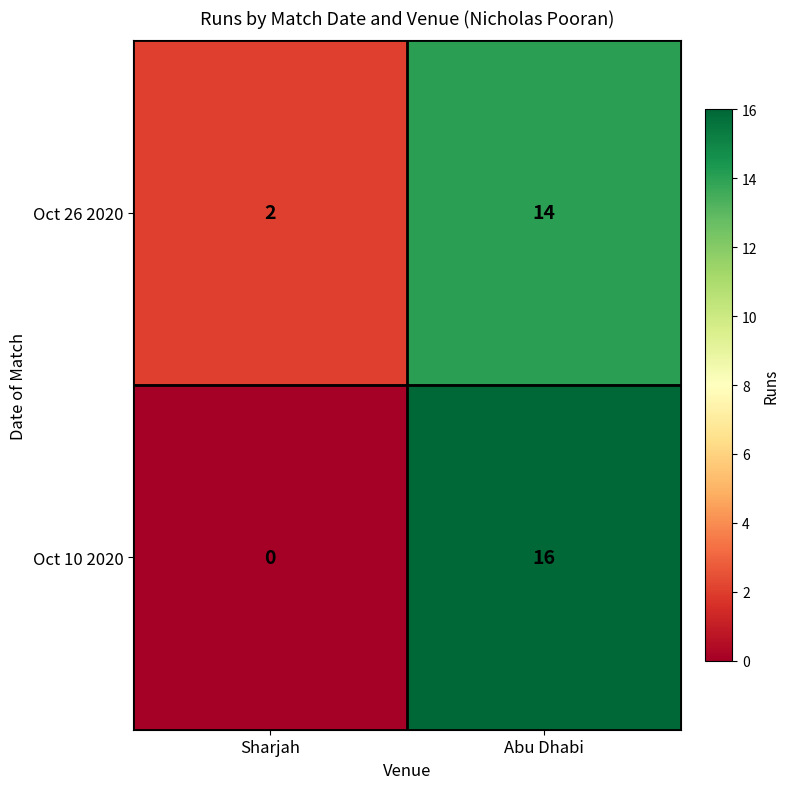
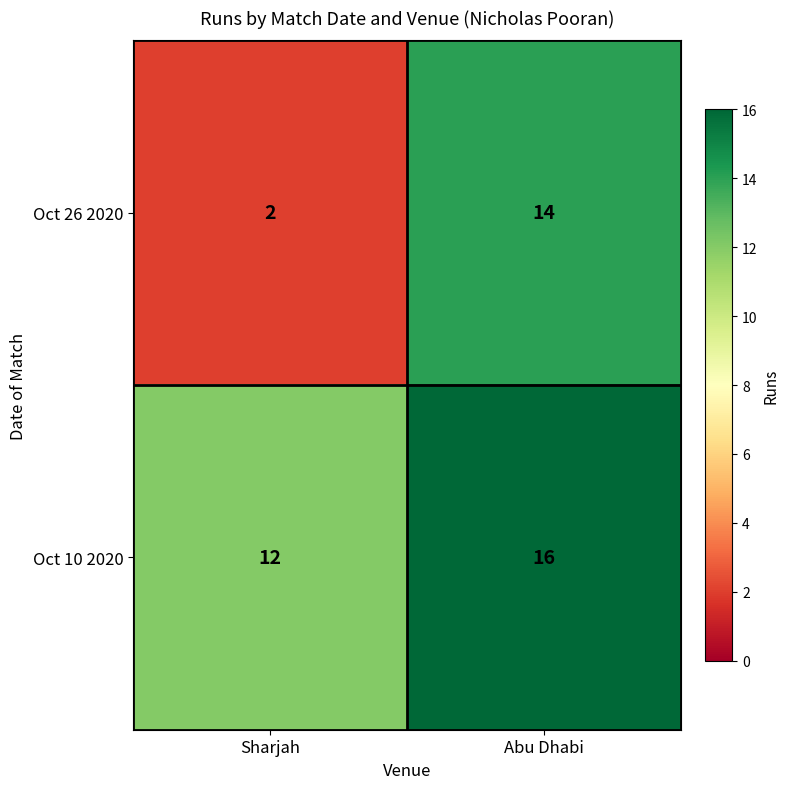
  {
    "Oct 26 2020": {
      "Sharjah": 2,
      "Abu Dhabi": 14
    },
    "Oct 10 2020": {
-     "Sharjah": 0,
+     "Sharjah": 12,
      "Abu Dhabi": 16
    }
  }
